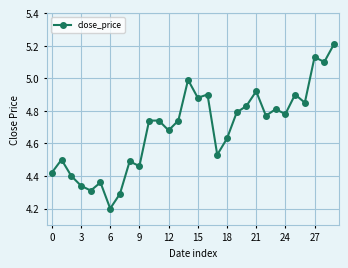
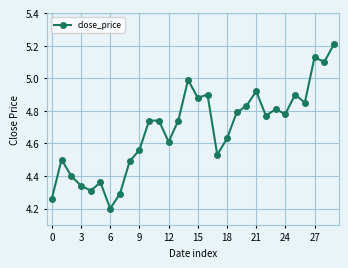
  {
-   "0": 4.42,
+   "0": 4.26,
    "3": 4.34,
    "6": 4.20,
-   "9": 4.46,
-   "12": 4.68,
+   "9": 4.56,
+   "12": 4.61,
    "15": 4.88,
    "18": 4.63,
    "21": 4.92,
    "24": 4.78,
    "27": 5.13
  }
